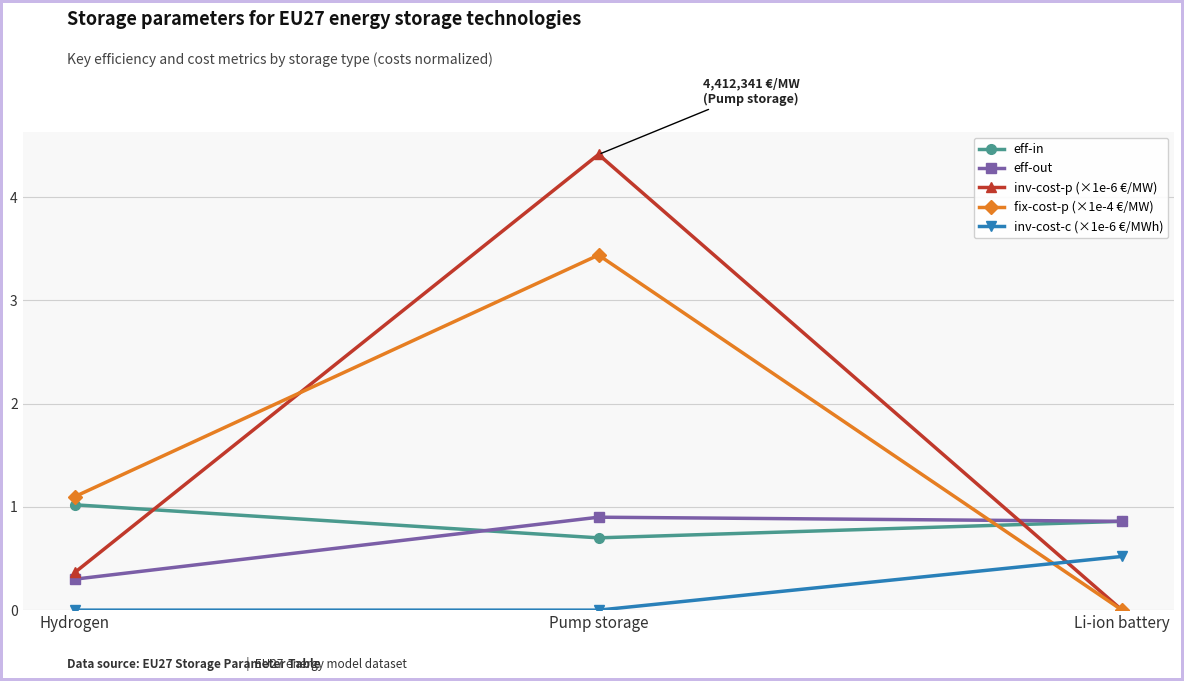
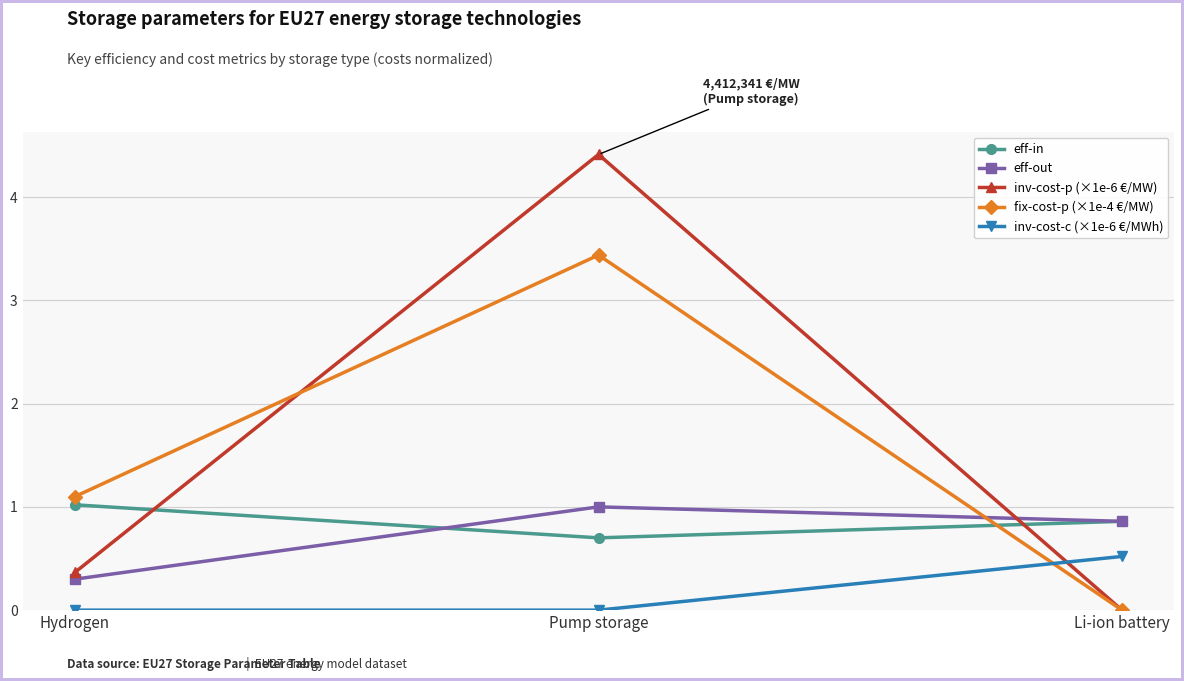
  {
    "eff-in": {
      "Hydrogen": 1.0,
      "Pump storage": 0.7
    },
    "eff-out": {
      "Hydrogen": 0.3,
-     "Pump storage": 0.9
+     "Pump storage": 1.0
    },
    "inv-cost-p (×1e-6 €/MW)": {
      "Hydrogen": 0.37
    },
    "fix-cost-p (×1e-4 €/MW)": {
      "Hydrogen": 1.1,
      "Pump storage": 3.44
    },
    "inv-cost-c (×1e-6 €/MWh)": {
      "Hydrogen": 0.0,
      "Pump storage": 0.0,
      "Li-ion battery": 0.5
    }
  }
